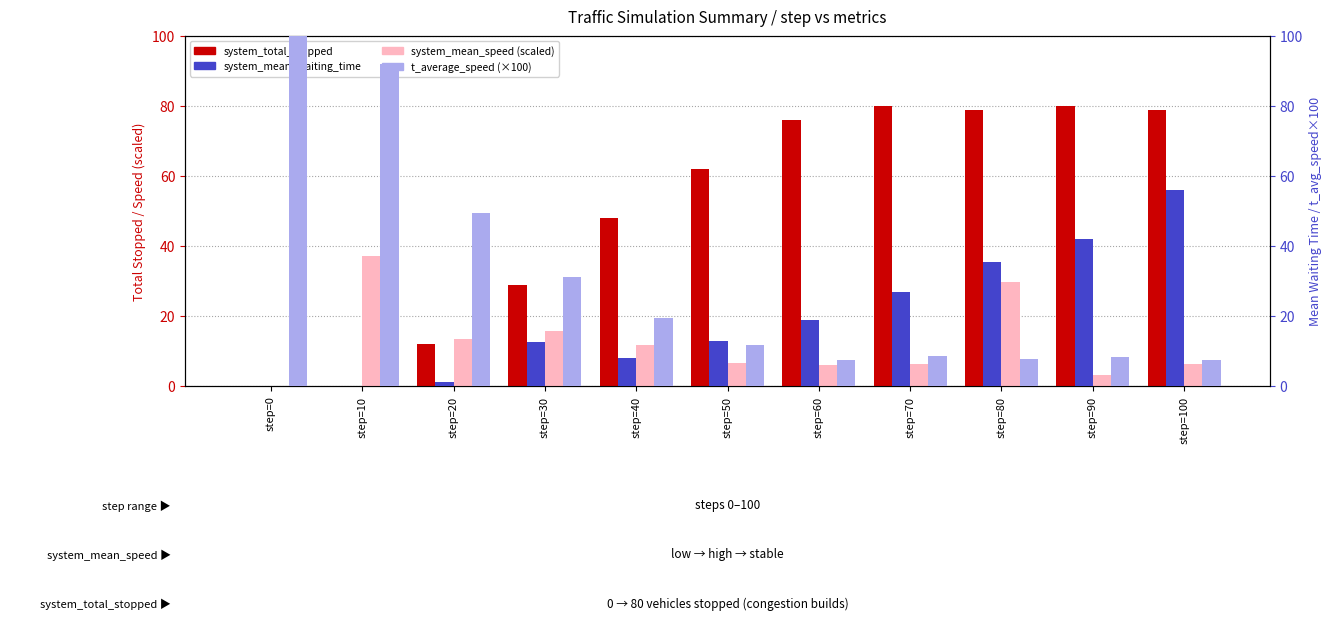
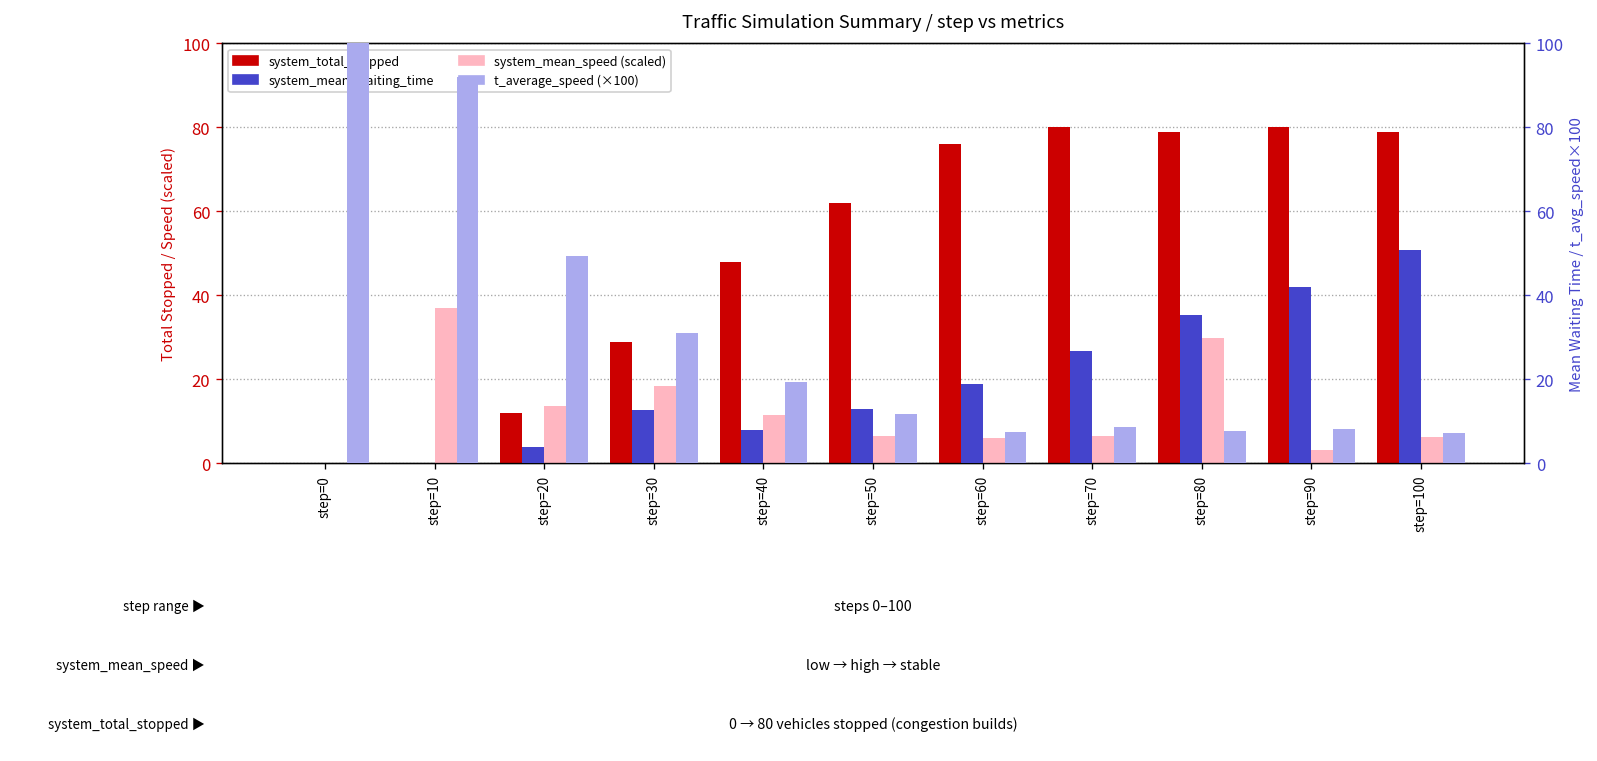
  {
    "system_total_stopped": {
      "step=0": 0,
      "step=10": 0,
      "step=20": 12,
      "step=30": 29,
      "step=40": 48,
      "step=50": 62,
      "step=60": 76,
      "step=70": 80,
      "step=80": 79,
      "step=90": 80,
      "step=100": 79
    },
    "system_mean_speed (scaled)": {
      "step=0": 0,
      "step=10": 37,
      "step=20": 14,
-     "step=30": 16,
+     "step=30": 18,
      "step=40": 12,
      "step=50": 7,
      "step=60": 6,
      "step=70": 6,
      "step=80": 30,
      "step=90": 3,
      "step=100": 6
    },
    "system_mean_waiting_time": {
      "step=0": 0,
      "step=10": 0,
-     "step=20": 1,
+     "step=20": 4,
      "step=30": 13,
      "step=40": 8,
      "step=50": 13,
      "step=60": 19,
      "step=70": 27,
      "step=80": 35,
      "step=90": 42,
-     "step=100": 56
+     "step=100": 51
    }
  }
